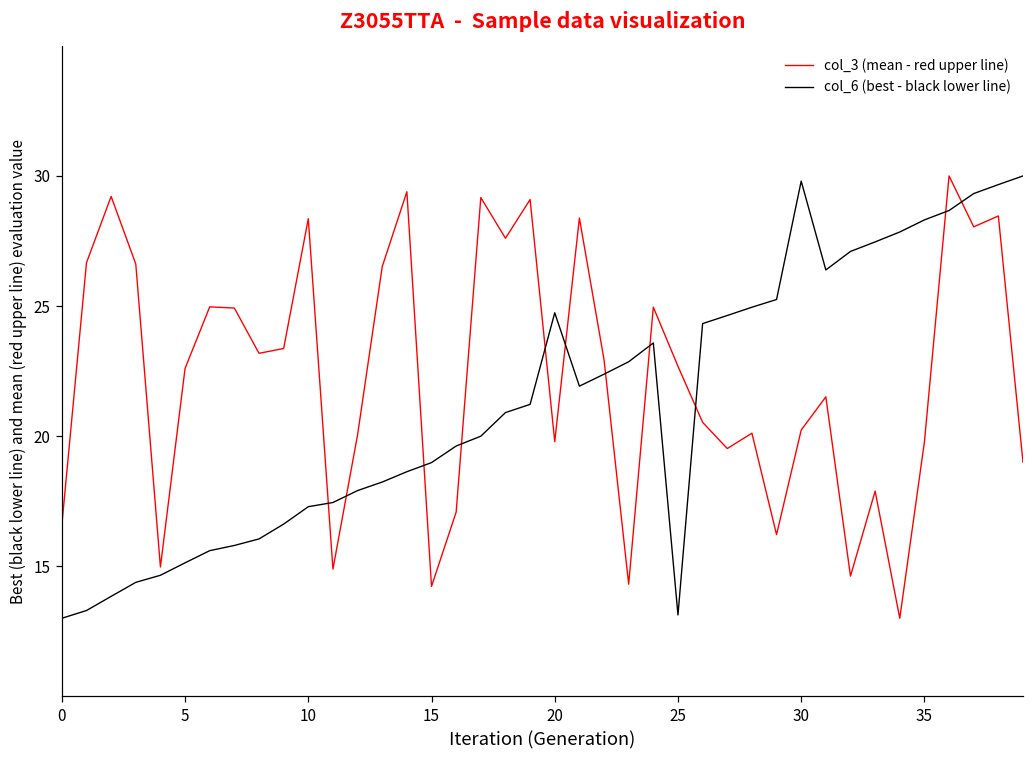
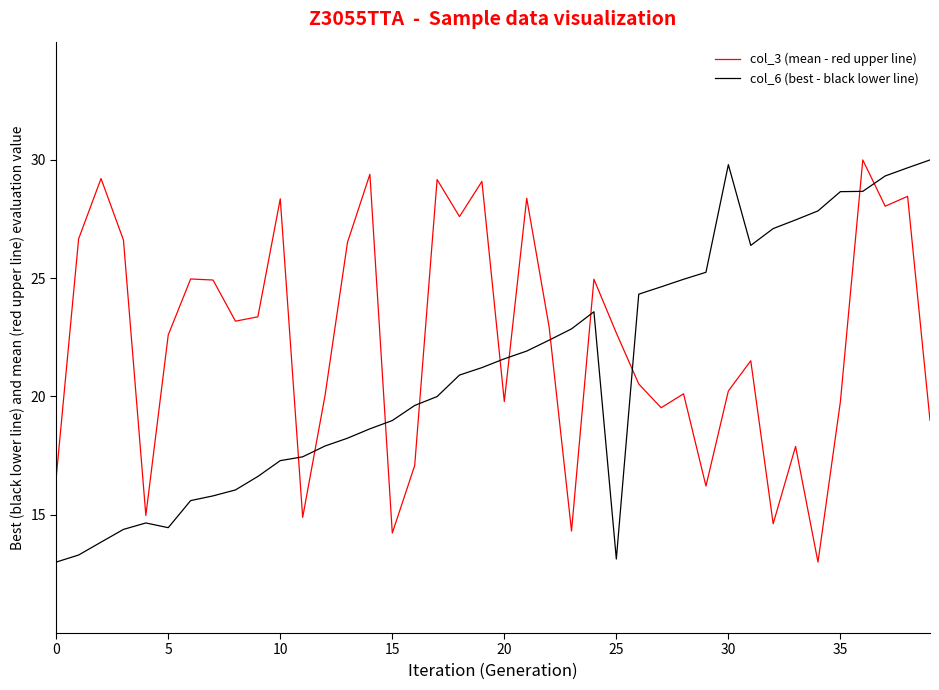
  {
    "col_3 (mean - red upper line)": {
      "0": 16.6,
      "5": 22.6,
      "10": 28.4,
      "15": 14.2,
      "20": 19.8,
      "25": 22.7,
      "30": 20.2,
      "35": 19.8
    },
    "col_6 (best - black lower line)": {
      "0": 13.0,
-     "5": 15.1,
+     "5": 14.5,
      "10": 17.3,
      "15": 19.0,
-     "20": 24.7,
+     "20": 21.6,
      "25": 13.1,
      "30": 29.8,
-     "35": 28.3
+     "35": 28.7
    }
  }
